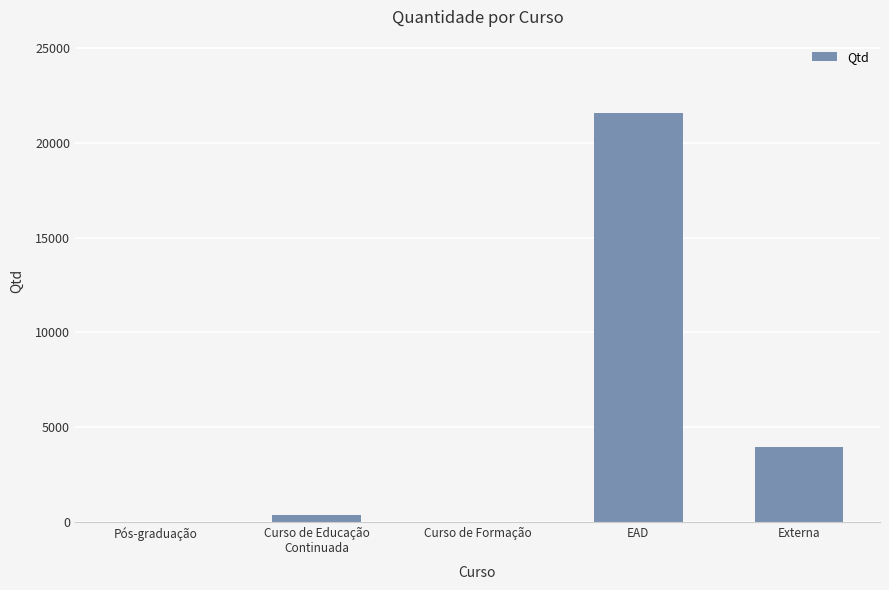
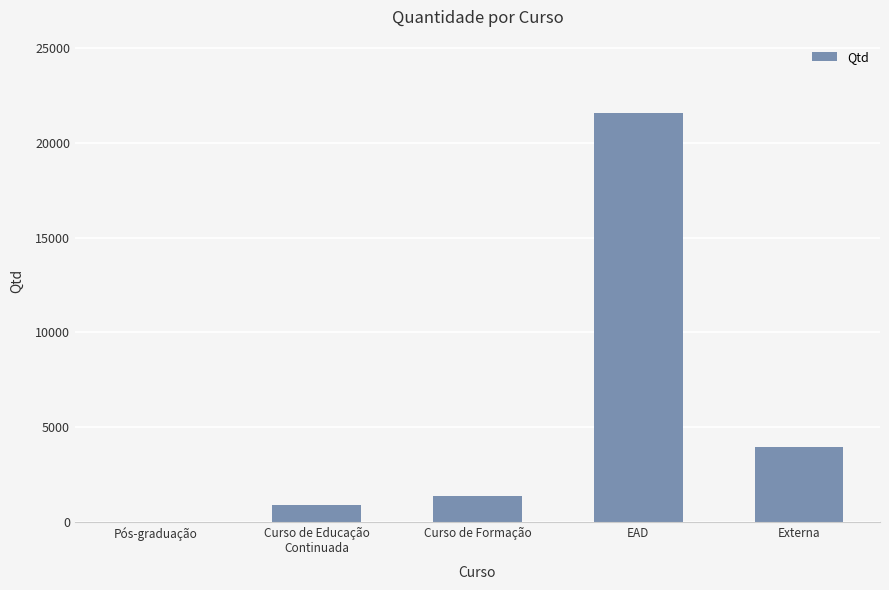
  {
    "Pós-graduação": 0,
-   "Curso de Educação Continuada": 400,
-   "Curso de Formação": 0,
+   "Curso de Educação Continuada": 900,
+   "Curso de Formação": 1400,
    "EAD": 21600,
    "Externa": 3900
  }
